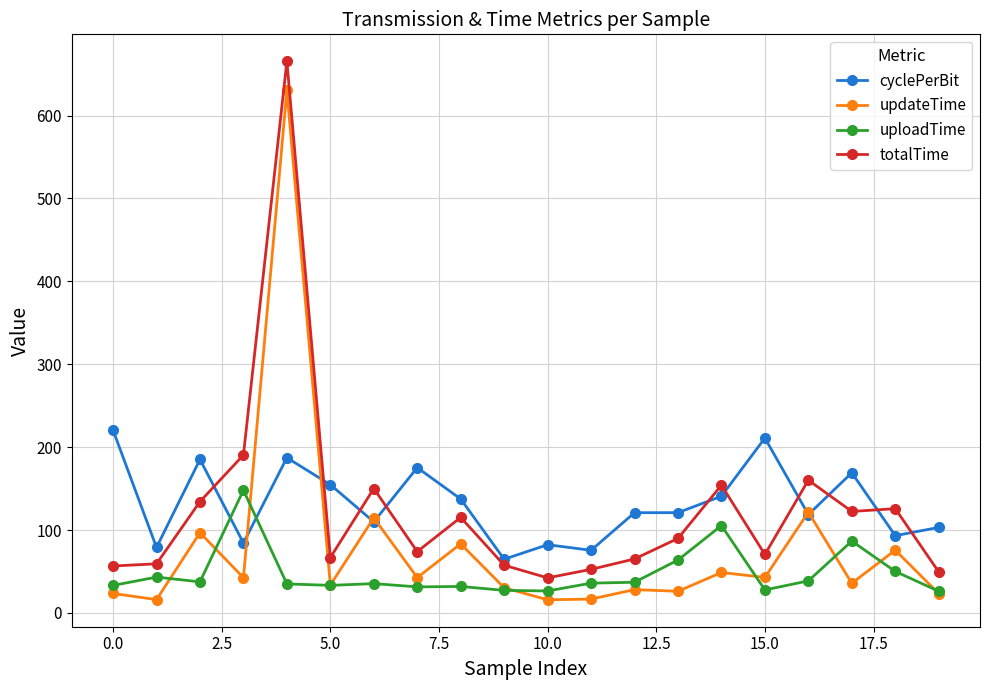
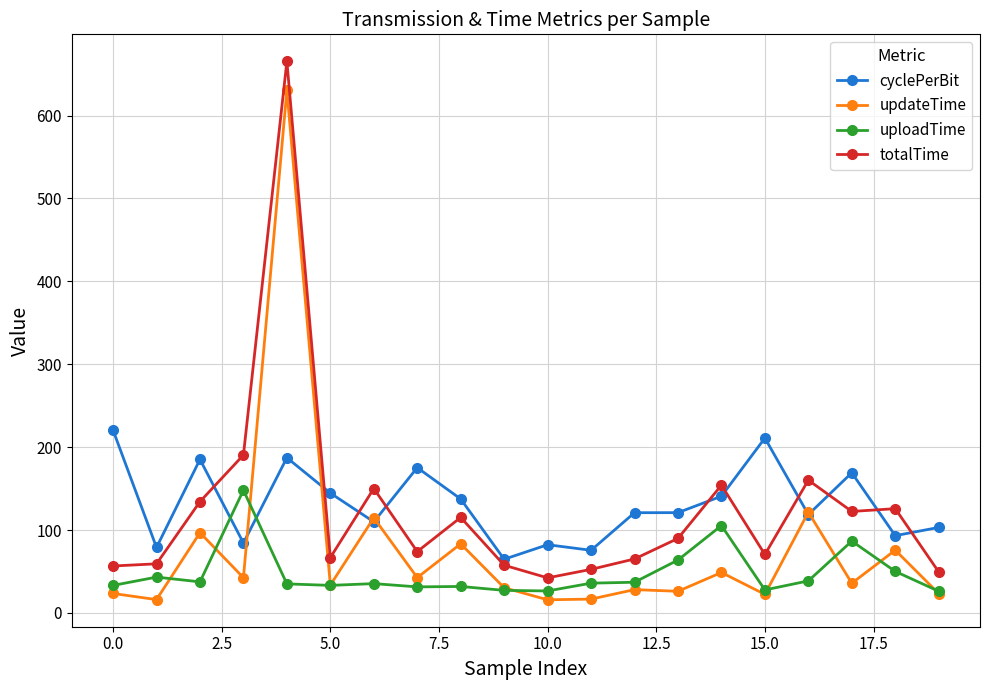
  {
    "cyclePerBit": {
      "0.0": 220,
-     "5.0": 150,
+     "5.0": 140,
      "10.0": 80,
      "15.0": 210
    },
    "updateTime": {
      "0.0": 20,
      "10.0": 20,
-     "15.0": 40
+     "15.0": 20
    },
    "uploadTime": {
      "0.0": 30,
      "10.0": 30,
      "15.0": 30
    },
    "totalTime": {
      "0.0": 60,
      "5.0": 70,
      "10.0": 40,
      "15.0": 70
    }
  }
